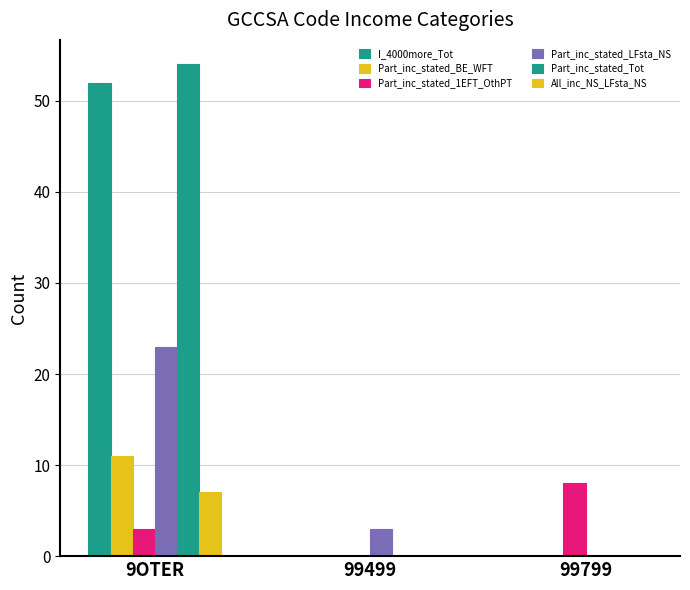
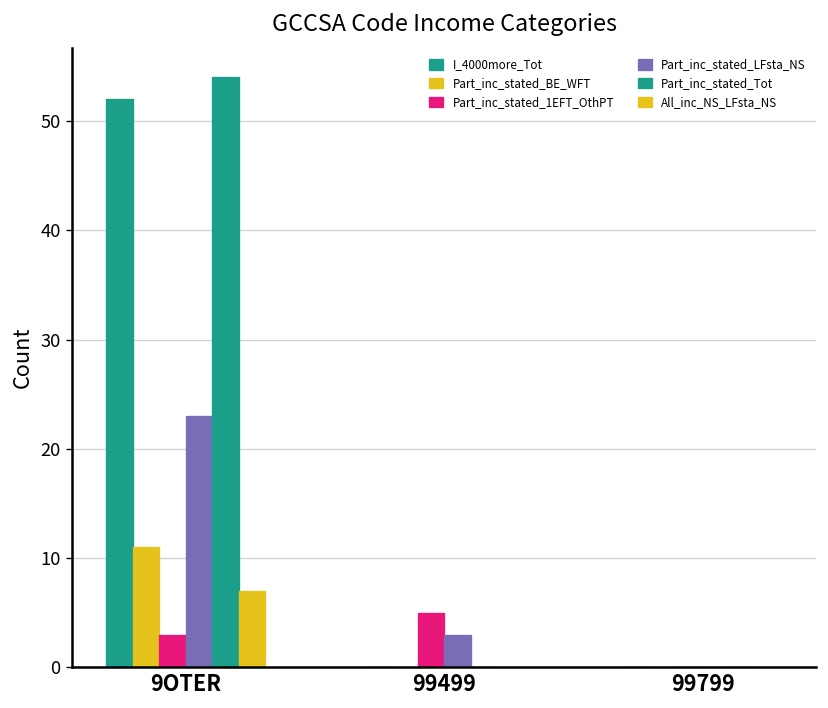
  {
    "Part_inc_stated_1EFT_OthPT": {
      "9OTER": 3,
-     "99499": 0,
-     "99799": 8
+     "99499": 5,
+     "99799": 0
    },
    "Part_inc_stated_LFsta_NS": {
      "9OTER": 23,
      "99499": 3,
      "99799": 0
    }
  }
